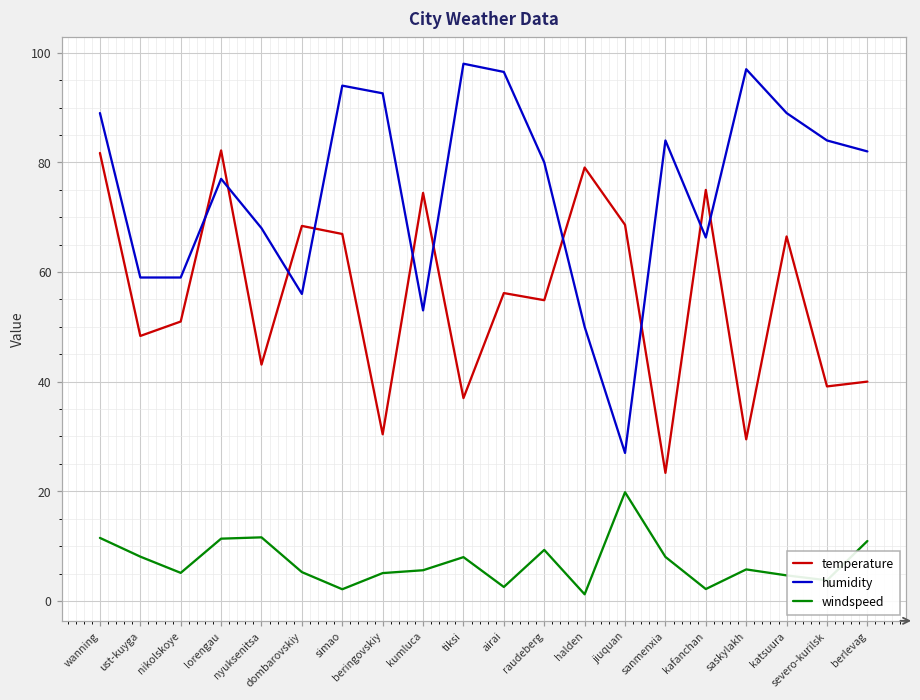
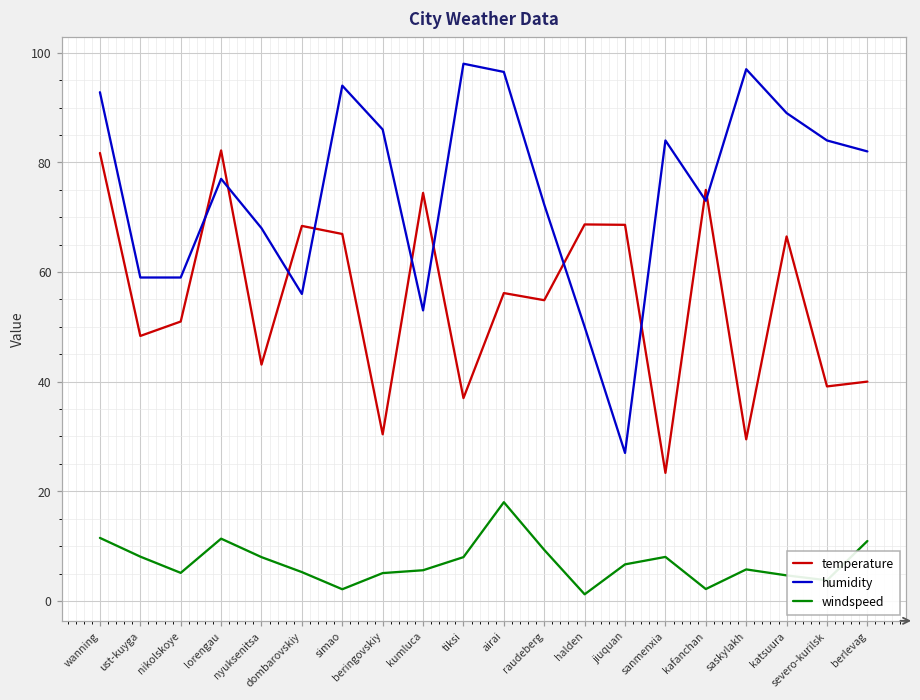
  {
    "temperature": {
      "wanning": 82,
      "ust-kuyga": 48,
      "nikolskoye": 51,
      "lorengau": 82,
      "nyuksenitsa": 43,
      "dombarovskiy": 68,
      "simao": 67,
      "beringovskiy": 30,
      "kumluca": 74,
      "tiksi": 37,
      "airai": 56,
      "raudeberg": 55,
-     "halden": 79,
+     "halden": 69,
      "jiuquan": 69,
      "sanmenxia": 23,
      "kafanchan": 75,
      "saskylakh": 29,
      "katsuura": 66,
      "severo-kurilsk": 39,
      "berlevag": 40
    },
    "humidity": {
-     "wanning": 89,
+     "wanning": 93,
      "ust-kuyga": 59,
      "nikolskoye": 59,
      "lorengau": 77,
      "nyuksenitsa": 68,
      "dombarovskiy": 56,
      "simao": 94,
-     "beringovskiy": 93,
+     "beringovskiy": 86,
      "kumluca": 53,
      "tiksi": 98,
      "airai": 97,
-     "raudeberg": 80,
+     "raudeberg": 72,
      "halden": 50,
      "jiuquan": 27,
      "sanmenxia": 84,
-     "kafanchan": 66,
+     "kafanchan": 73,
      "saskylakh": 97,
      "katsuura": 89,
      "severo-kurilsk": 84,
      "berlevag": 82
    },
    "windspeed": {
      "wanning": 12,
      "ust-kuyga": 8,
      "nikolskoye": 5,
      "lorengau": 11,
-     "nyuksenitsa": 12,
+     "nyuksenitsa": 8,
      "dombarovskiy": 5,
      "simao": 2,
      "beringovskiy": 5,
      "kumluca": 6,
      "tiksi": 8,
-     "airai": 3,
+     "airai": 18,
      "raudeberg": 9,
      "halden": 1,
-     "jiuquan": 20,
+     "jiuquan": 7,
      "sanmenxia": 8,
      "kafanchan": 2,
      "saskylakh": 6,
      "katsuura": 5,
      "berlevag": 11
    }
  }
